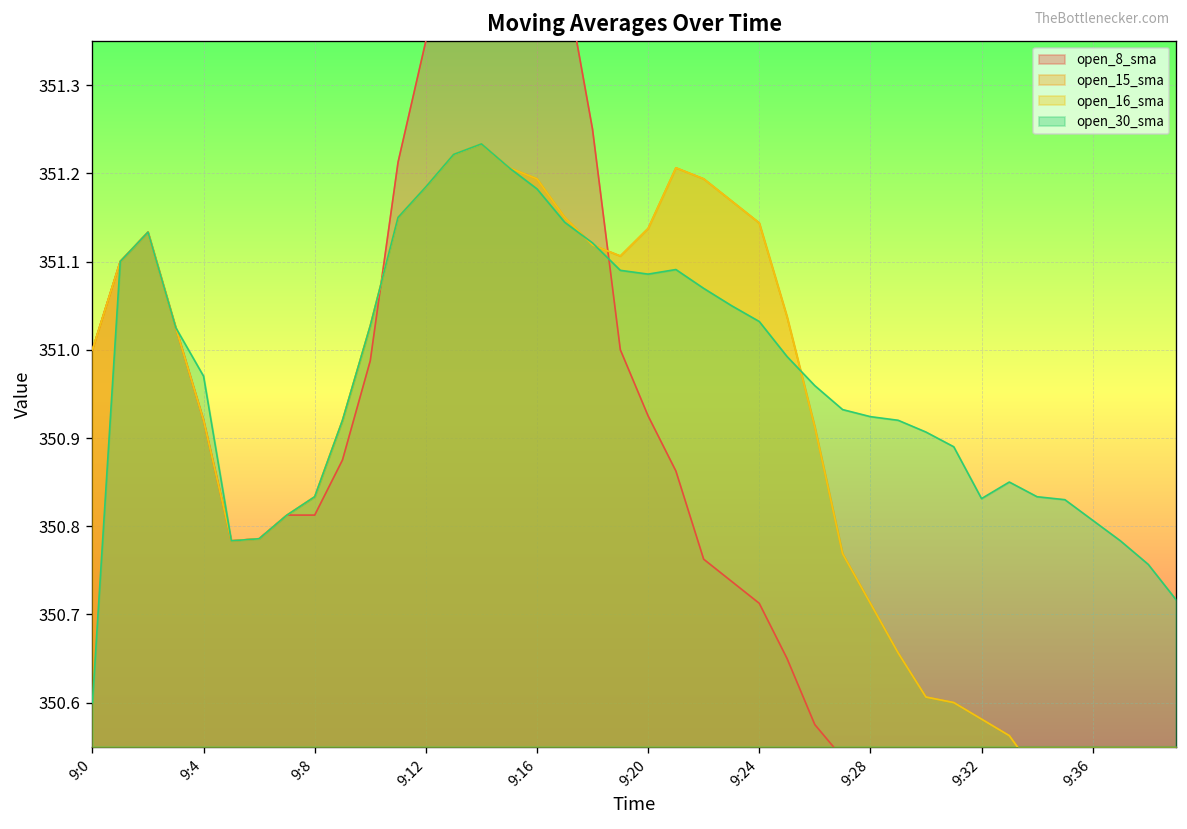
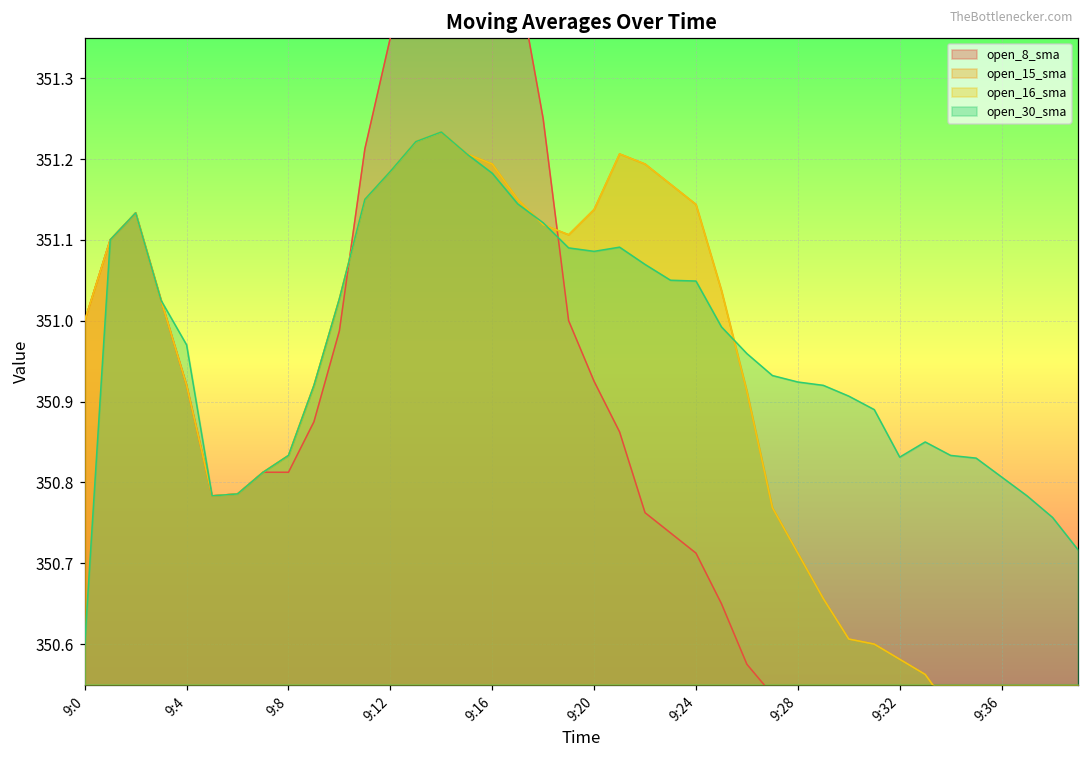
  {
    "open_30_sma": {
      "9:0": 350.60,
      "9:4": 350.97,
      "9:16": 351.18,
      "9:20": 351.09,
-     "9:24": 351.03,
+     "9:24": 351.05,
      "9:28": 350.92,
      "9:32": 350.83,
      "9:36": 350.81
    }
  }
